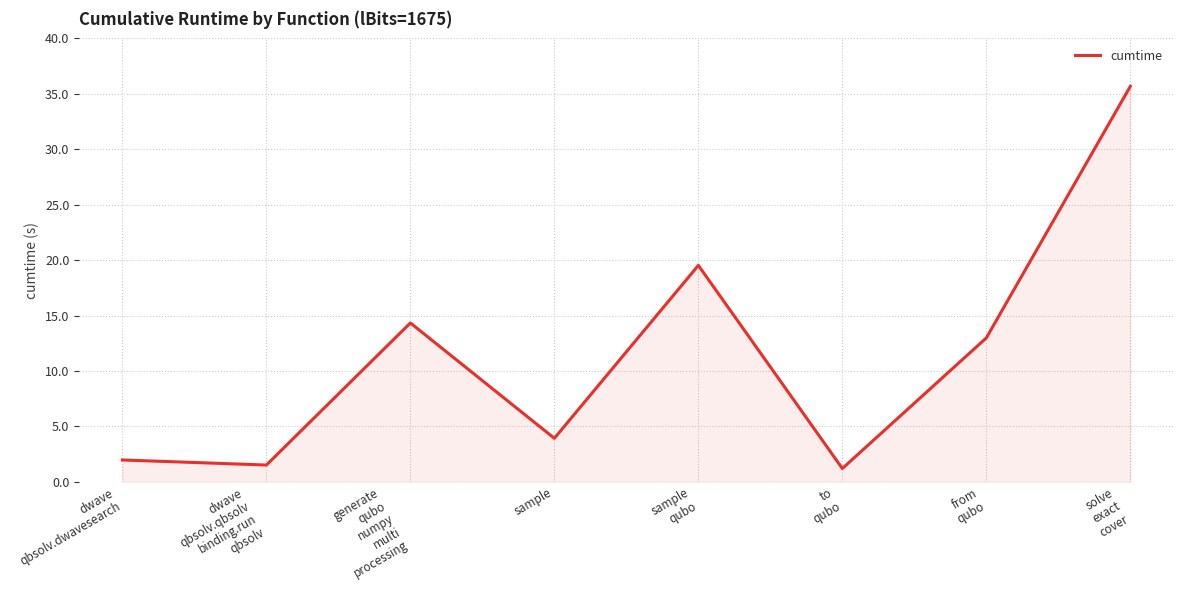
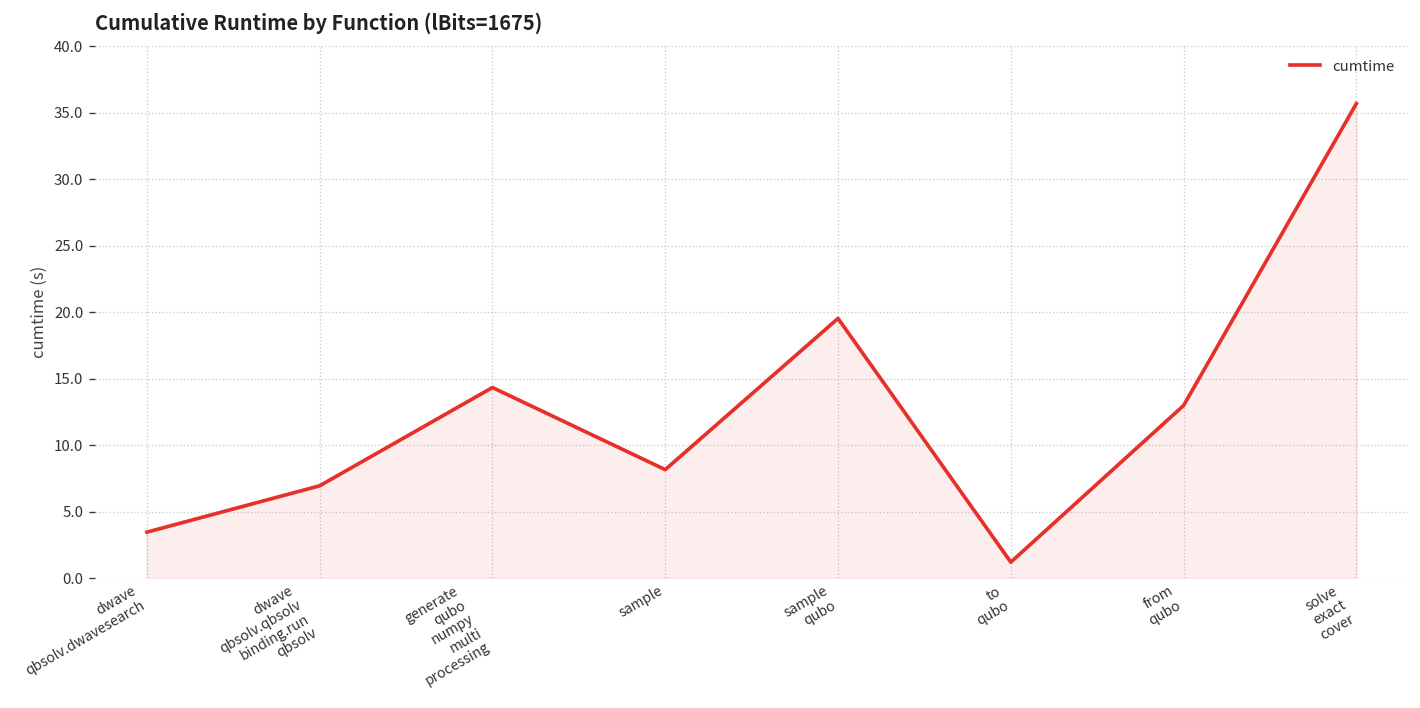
  {
-   "dwave qbsolv.dwavesearch": 2.0,
-   "dwave qbsolv.qbsolv binding.run qbsolv": 1.5,
+   "dwave qbsolv.dwavesearch": 3.5,
+   "dwave qbsolv.qbsolv binding.run qbsolv": 6.9,
    "generate qubo numpy multi processing": 14.3,
-   "sample": 3.9,
+   "sample": 8.2,
    "sample qubo": 19.5,
    "to qubo": 1.2,
    "from qubo": 13.0,
    "solve exact cover": 35.7
  }
